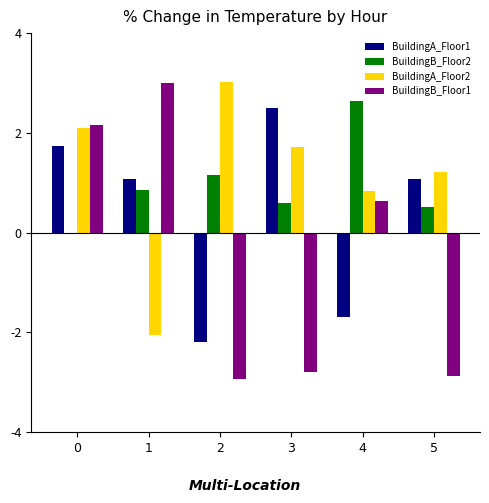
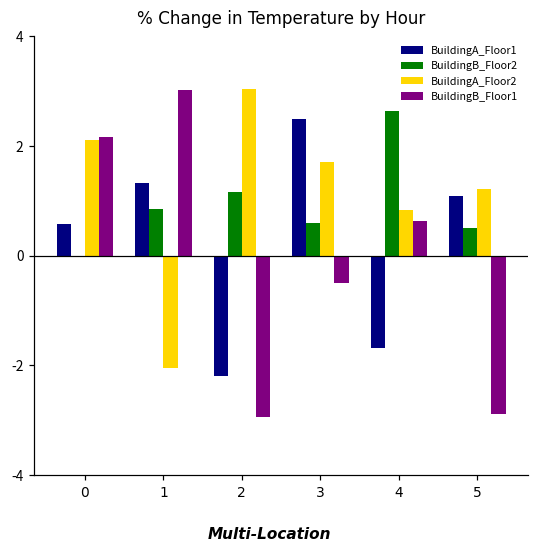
  {
    "BuildingA_Floor1": {
-     "0": 1.7,
-     "1": 1.1,
+     "0": 0.6,
+     "1": 1.3,
      "2": -2.2,
      "3": 2.5,
      "4": -1.7,
      "5": 1.1
    },
    "BuildingB_Floor2": {
      "1": 0.9,
      "2": 1.2,
      "3": 0.6,
      "4": 2.6,
      "5": 0.5
    },
    "BuildingA_Floor2": {
      "0": 2.1,
      "1": -2.1,
      "2": 3.0,
      "3": 1.7,
      "4": 0.8,
      "5": 1.2
    },
    "BuildingB_Floor1": {
      "0": 2.2,
      "1": 3.0,
      "2": -2.9,
-     "3": -2.8,
+     "3": -0.5,
      "4": 0.6,
      "5": -2.9
    }
  }
